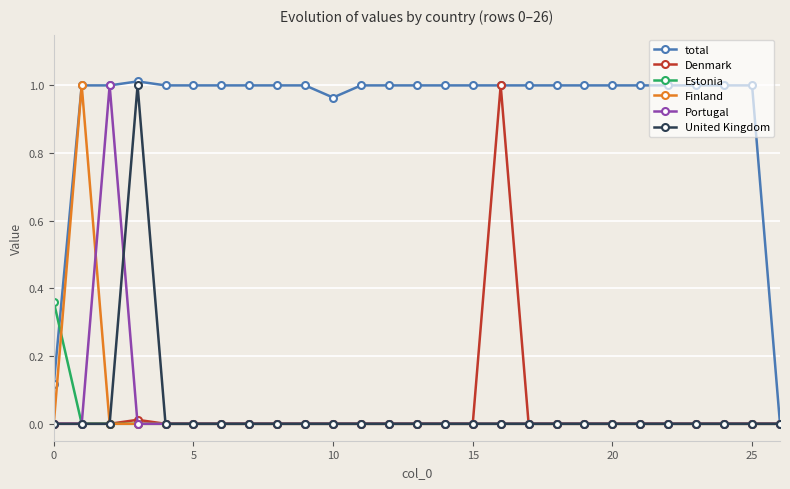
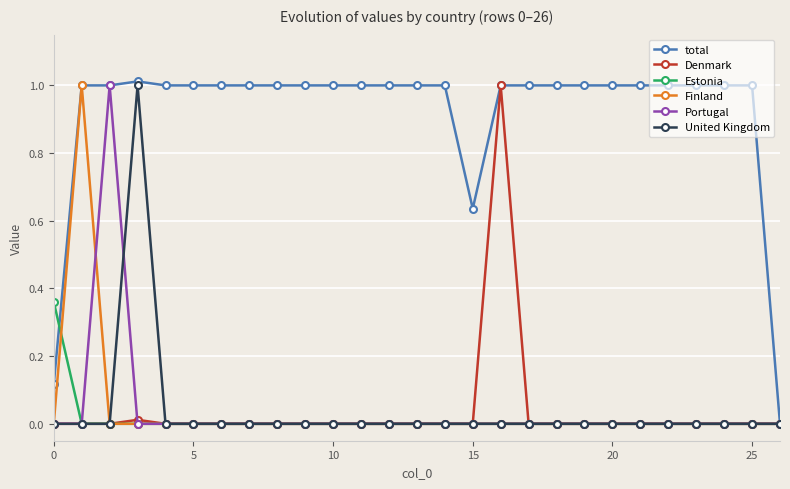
  {
    "total": {
      "0": 0.12,
      "5": 1.00,
-     "10": 0.96,
-     "15": 1.00,
+     "10": 1.00,
+     "15": 0.64,
      "20": 1.00
    },
    "Estonia": {
      "0": 0.36
    }
  }
